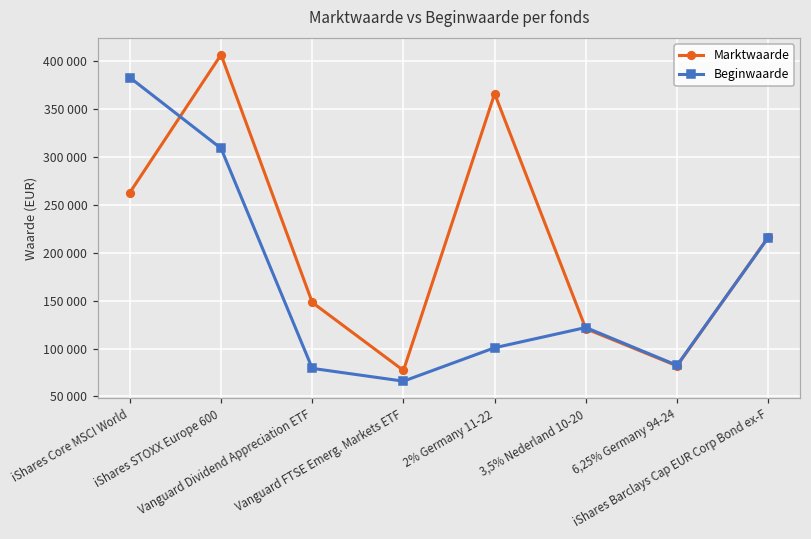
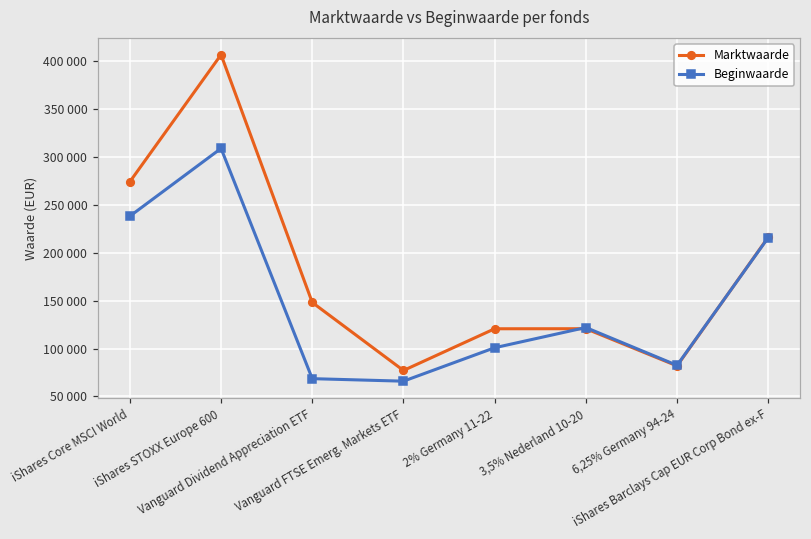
  {
    "Marktwaarde": {
-     "iShares Core MSCI World": 260000,
+     "iShares Core MSCI World": 270000,
      "iShares STOXX Europe 600": 410000,
      "Vanguard Dividend Appreciation ETF": 150000,
      "Vanguard FTSE Emerg. Markets ETF": 80000,
-     "2% Germany 11-22": 370000
+     "2% Germany 11-22": 120000
    },
    "Beginwaarde": {
-     "iShares Core MSCI World": 380000,
+     "iShares Core MSCI World": 240000,
      "iShares STOXX Europe 600": 310000,
-     "Vanguard Dividend Appreciation ETF": 80000,
+     "Vanguard Dividend Appreciation ETF": 70000,
      "Vanguard FTSE Emerg. Markets ETF": 70000,
      "2% Germany 11-22": 100000
    }
  }
